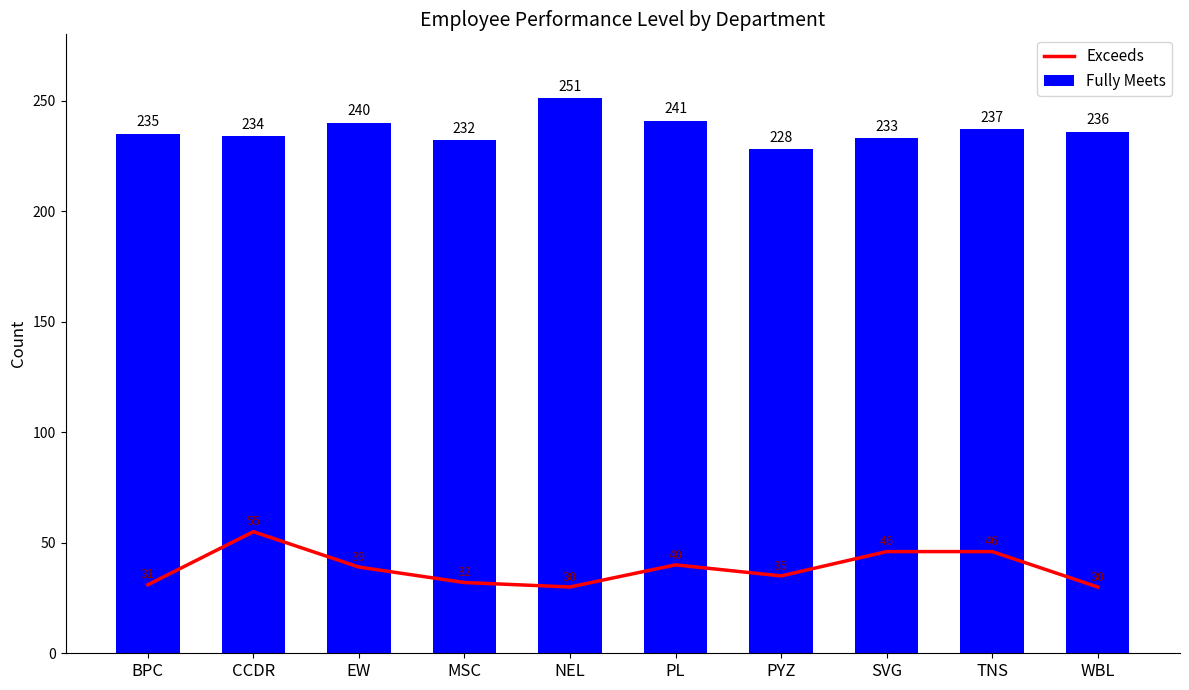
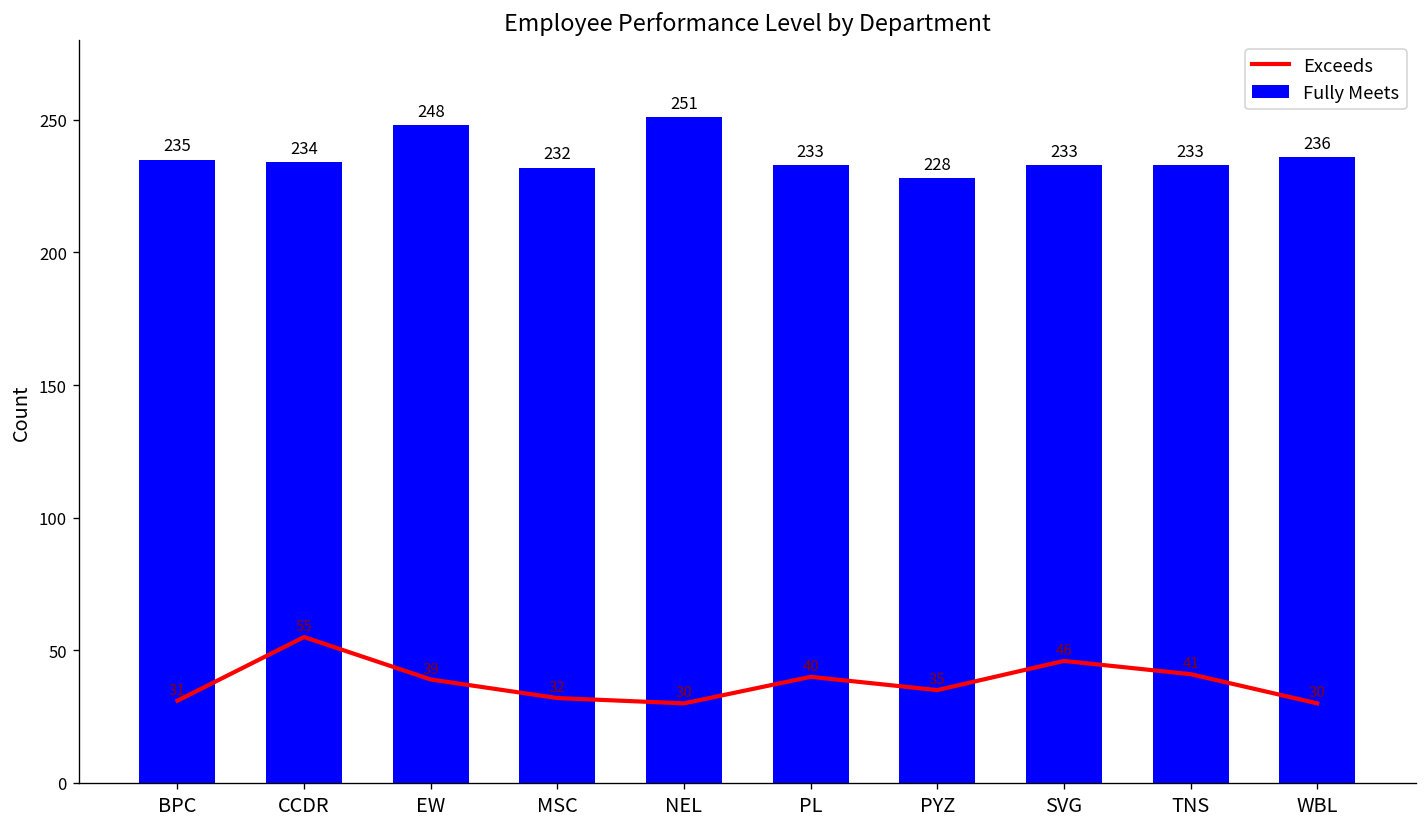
  {
    "Exceeds": {
      "BPC": 31,
      "CCDR": 55,
      "EW": 39,
      "MSC": 32,
      "NEL": 30,
      "PL": 40,
      "PYZ": 35,
      "SVG": 46,
-     "TNS": 46,
+     "TNS": 41,
      "WBL": 30
    },
    "Fully Meets": {
      "BPC": 235,
      "CCDR": 234,
-     "EW": 240,
+     "EW": 248,
      "MSC": 232,
      "NEL": 251,
-     "PL": 241,
+     "PL": 233,
      "PYZ": 228,
      "SVG": 233,
-     "TNS": 237,
+     "TNS": 233,
      "WBL": 236
    }
  }
